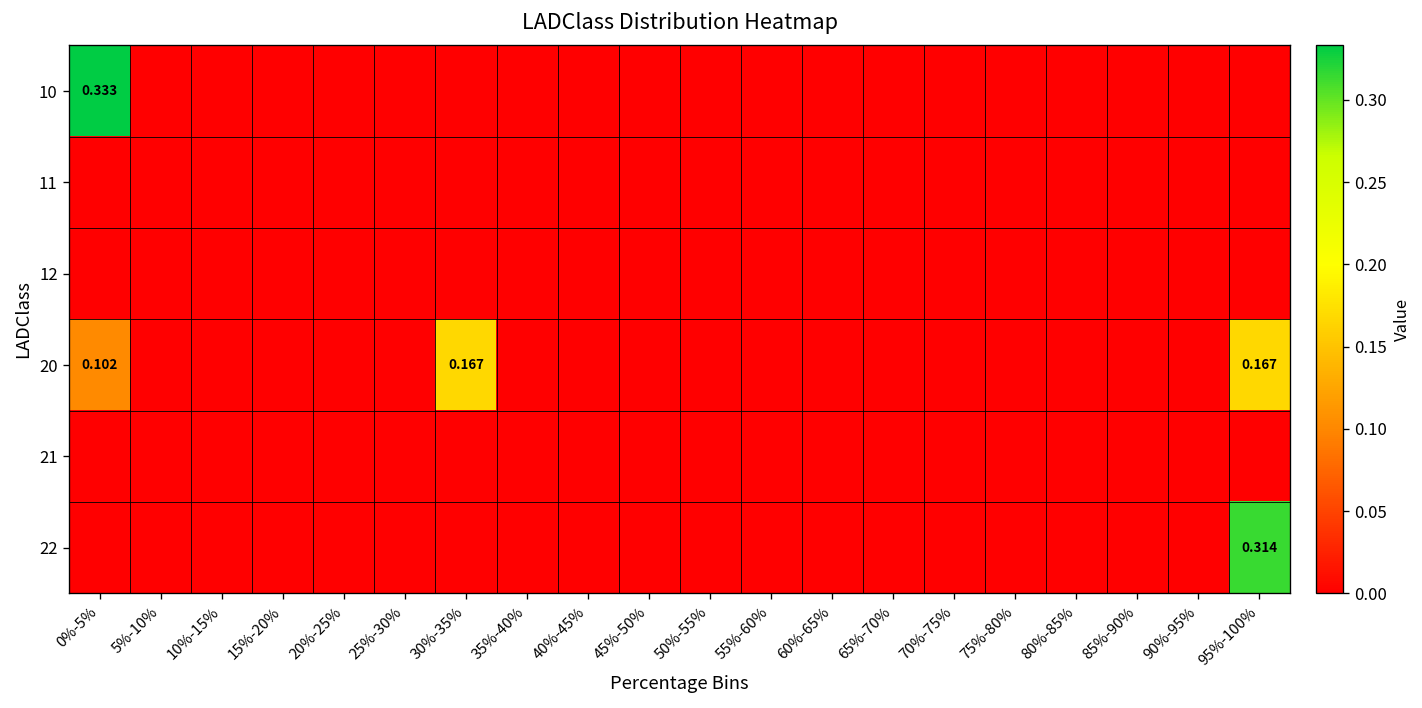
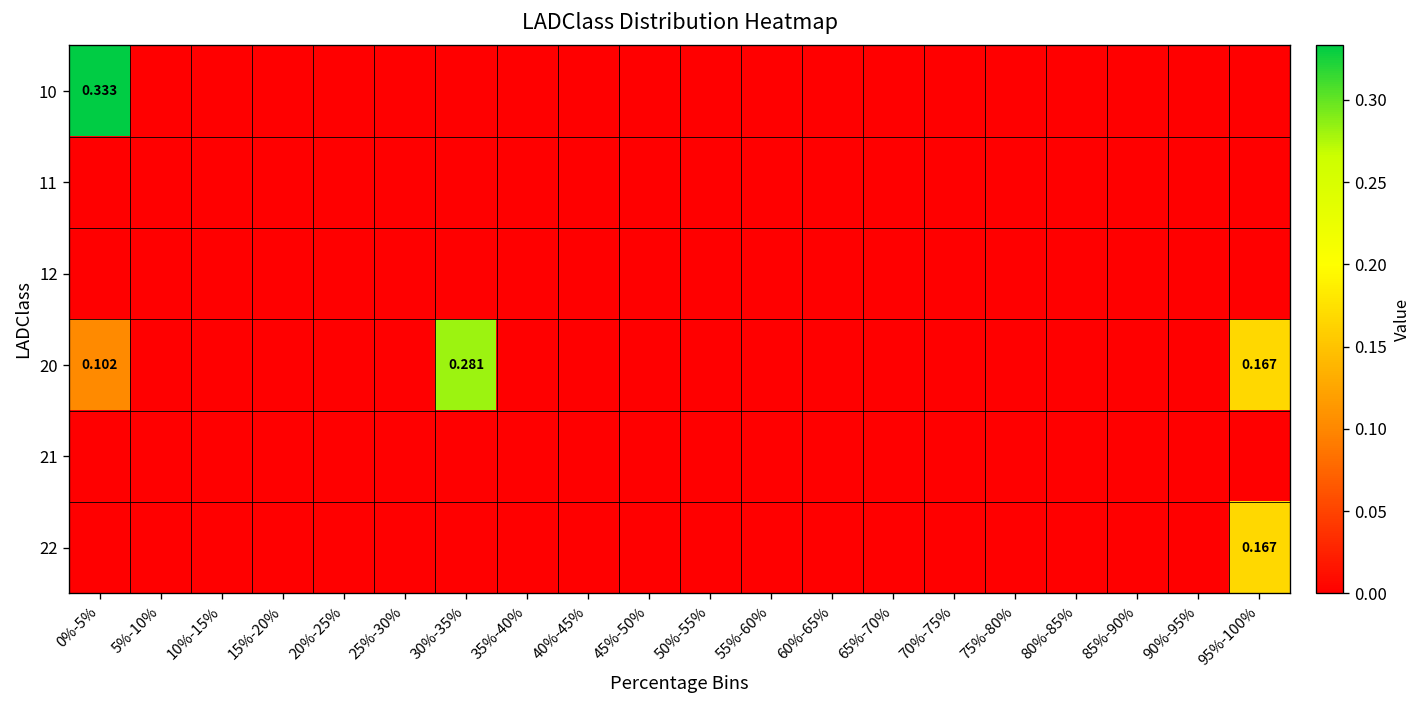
  {
    "10": {
      "0%-5%": 0.333
    },
    "20": {
      "0%-5%": 0.102,
-     "30%-35%": 0.167,
+     "30%-35%": 0.281,
      "95%-100%": 0.167
    },
    "22": {
-     "95%-100%": 0.314
+     "95%-100%": 0.167
    }
  }
